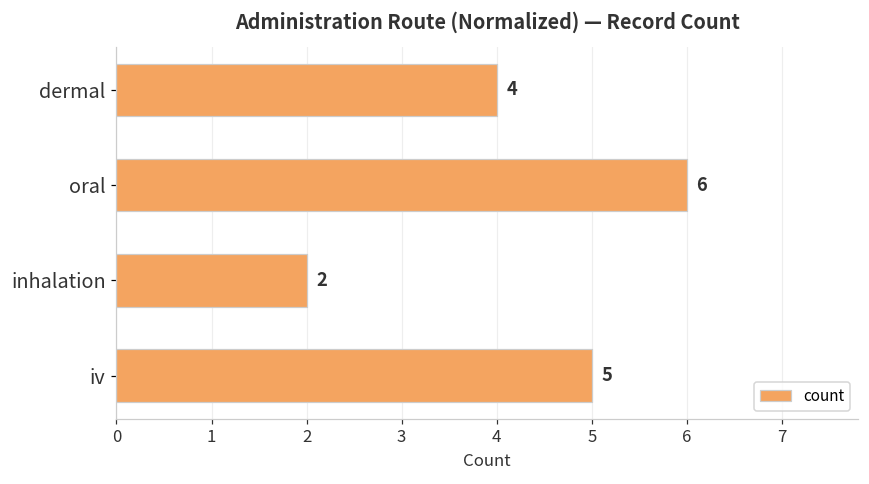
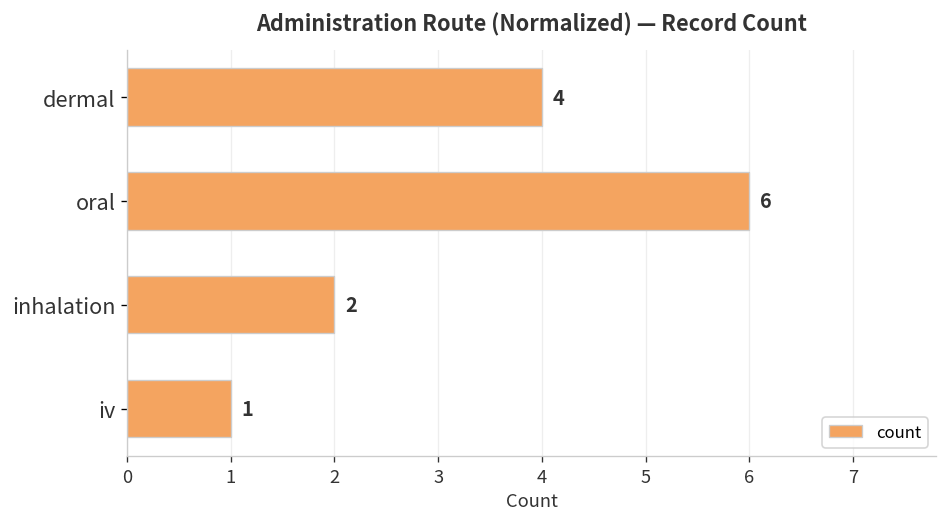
  {
    "dermal": 4,
    "oral": 6,
    "inhalation": 2,
-   "iv": 5
+   "iv": 1
  }
